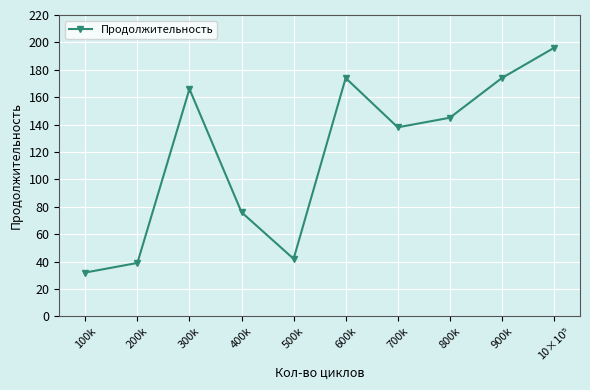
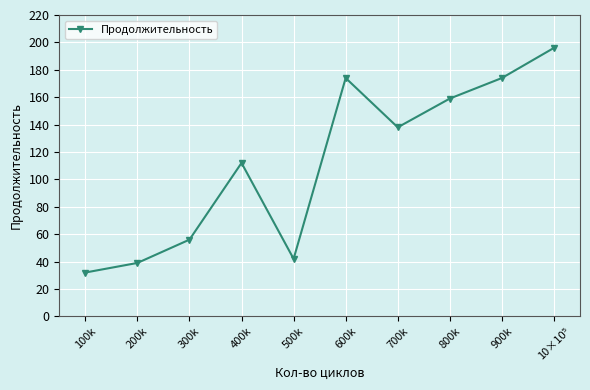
  {
    "100k": 32,
    "200k": 39,
-   "300k": 166,
-   "400k": 76,
+   "300k": 56,
+   "400k": 112,
    "500k": 42,
    "600k": 174,
    "700k": 138,
-   "800k": 145,
+   "800k": 159,
    "900k": 174,
    "10×10⁵": 196
  }
